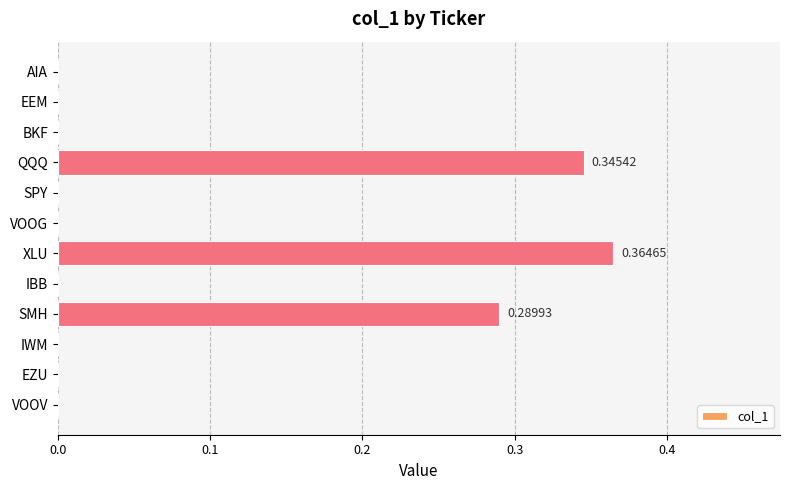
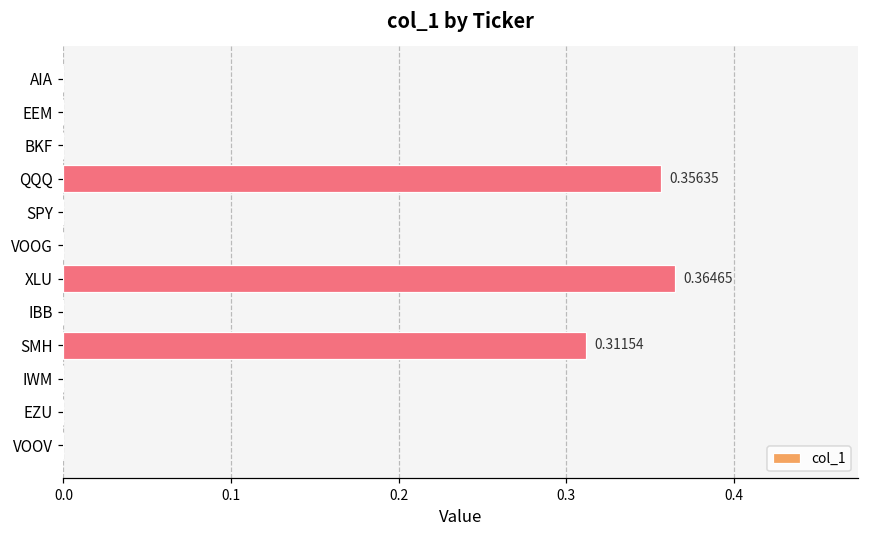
  {
-   "QQQ": 0.34542,
+   "QQQ": 0.35635,
    "XLU": 0.36465,
-   "SMH": 0.28993
+   "SMH": 0.31154
  }
